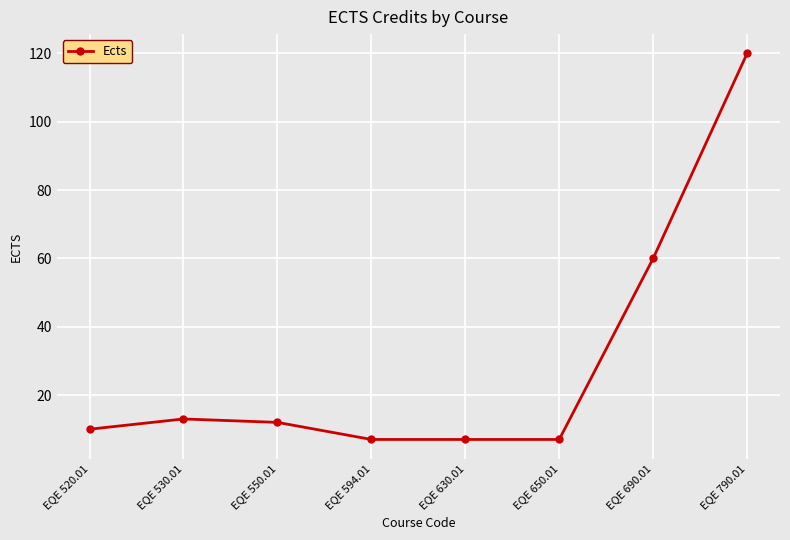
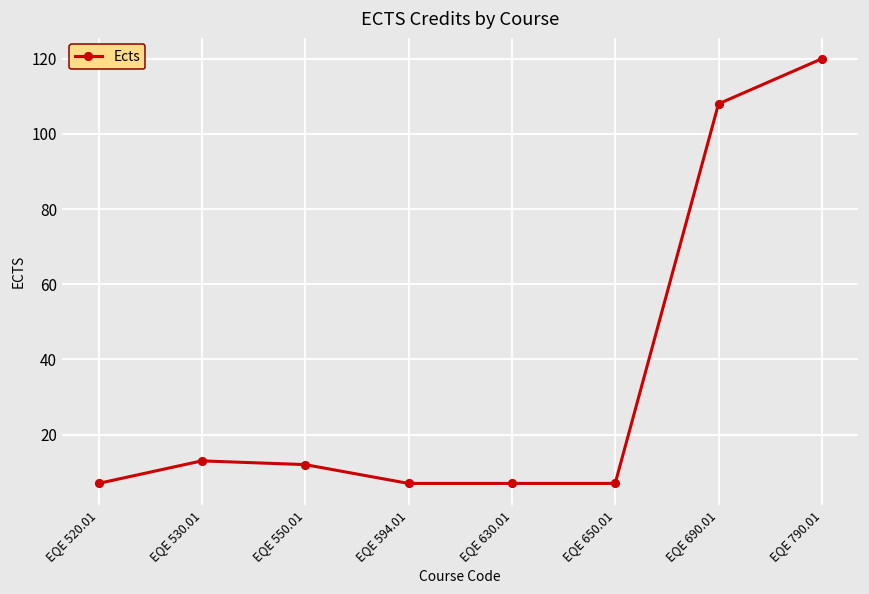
  {
-   "EQE 520.01": 10,
+   "EQE 520.01": 7,
    "EQE 530.01": 13,
    "EQE 550.01": 12,
    "EQE 594.01": 7,
    "EQE 630.01": 7,
    "EQE 650.01": 7,
-   "EQE 690.01": 60,
+   "EQE 690.01": 108,
    "EQE 790.01": 120
  }
